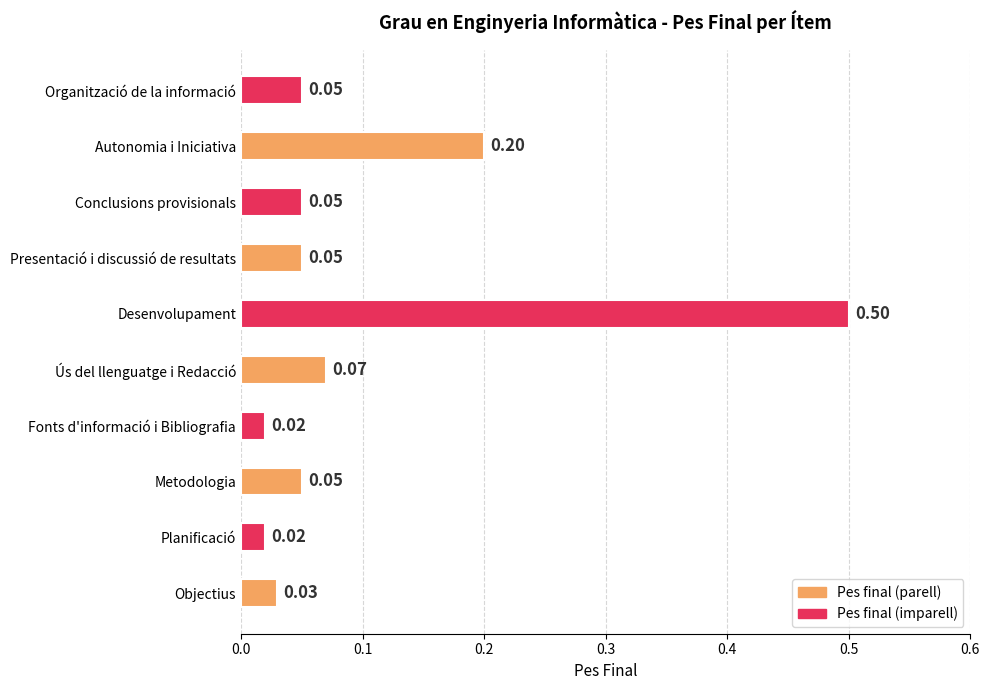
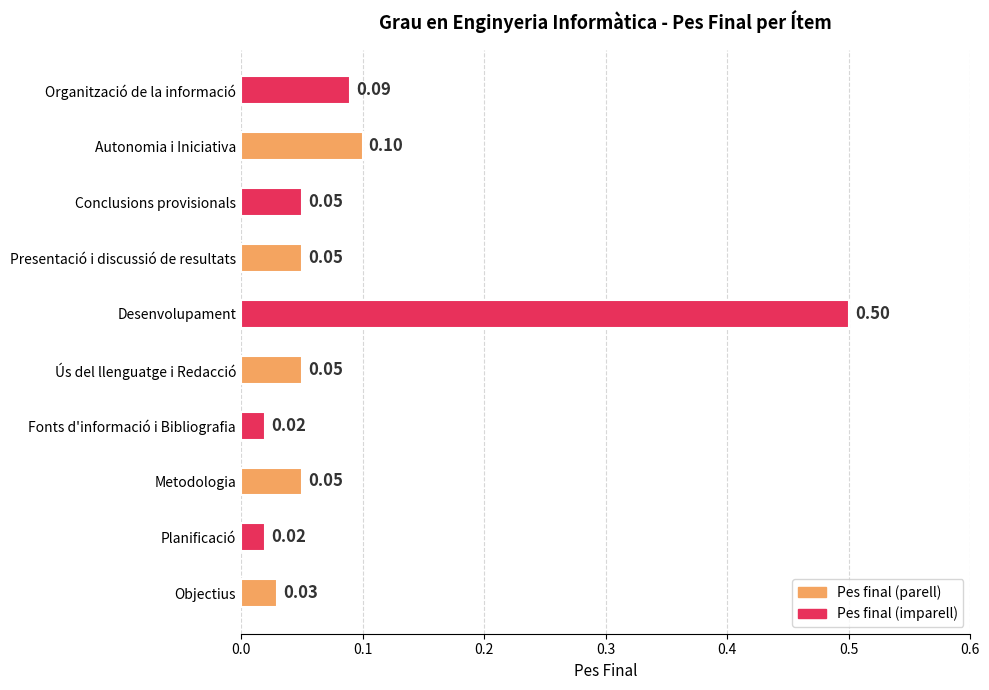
  {
-   "Organització de la informació": 0.05,
-   "Autonomia i Iniciativa": 0.20,
+   "Organització de la informació": 0.09,
+   "Autonomia i Iniciativa": 0.10,
    "Conclusions provisionals": 0.05,
    "Presentació i discussió de resultats": 0.05,
    "Desenvolupament": 0.50,
-   "Ús del llenguatge i Redacció": 0.07,
+   "Ús del llenguatge i Redacció": 0.05,
    "Fonts d'informació i Bibliografia": 0.02,
    "Metodologia": 0.05,
    "Planificació": 0.02,
    "Objectius": 0.03
  }
